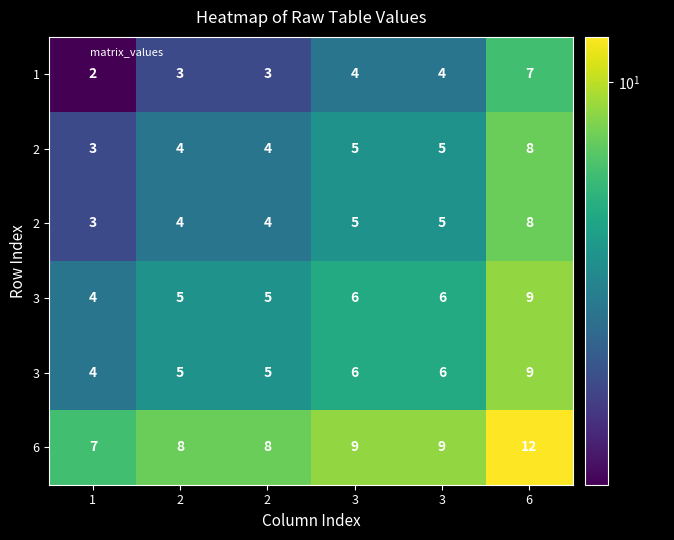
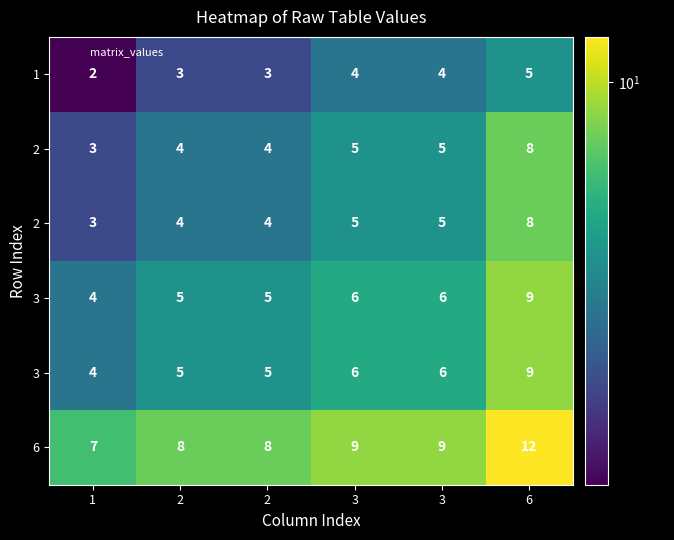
  {
    "1": {
      "1": 2,
-     "6": 7
+     "6": 5
    },
    "6": {
      "1": 7,
      "6": 12
    }
  }
